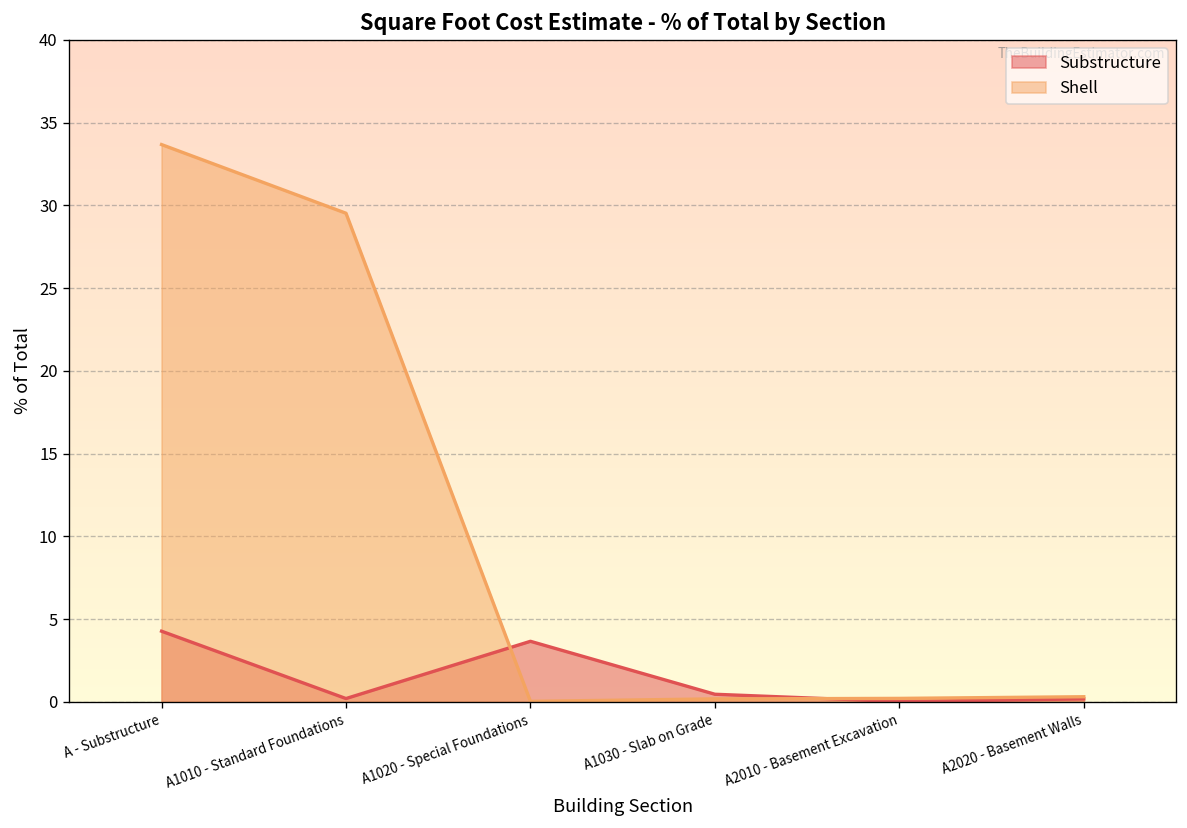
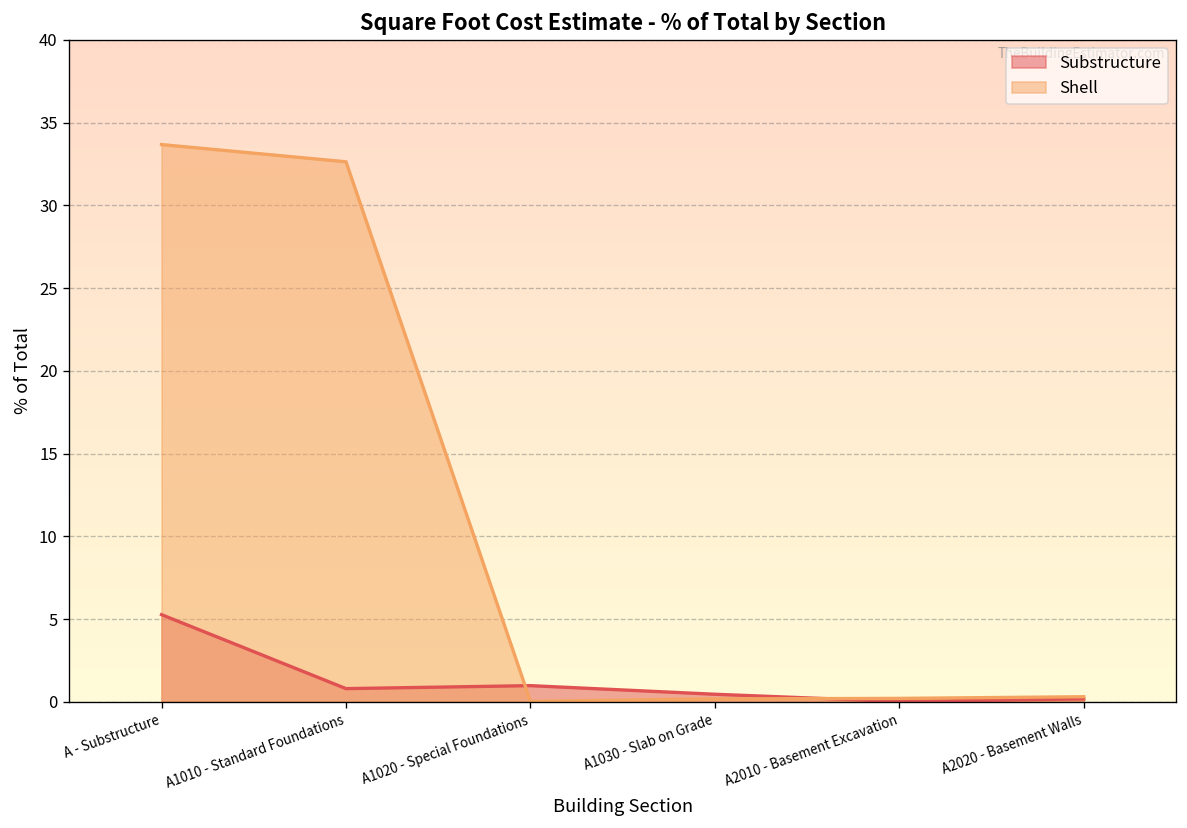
  {
    "Substructure": {
-     "A - Substructure": 4.3,
-     "A1010 - Standard Foundations": 0.2,
-     "A1020 - Special Foundations": 3.7,
+     "A - Substructure": 5.3,
+     "A1010 - Standard Foundations": 0.8,
+     "A1020 - Special Foundations": 1.0,
      "A1030 - Slab on Grade": 0.5,
      "A2010 - Basement Excavation": 0.0
    },
    "Shell": {
      "A - Substructure": 33.7,
-     "A1010 - Standard Foundations": 29.5,
+     "A1010 - Standard Foundations": 32.6,
      "A1020 - Special Foundations": 0.0,
      "A1030 - Slab on Grade": 0.2,
      "A2010 - Basement Excavation": 0.2
    }
  }
